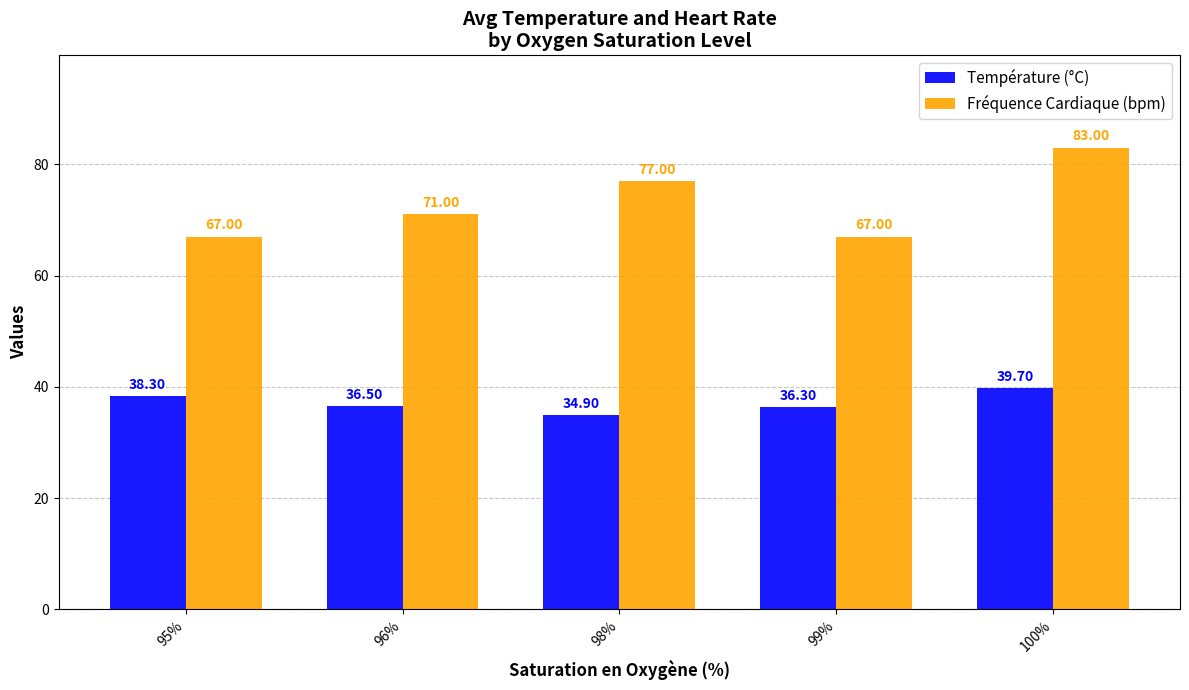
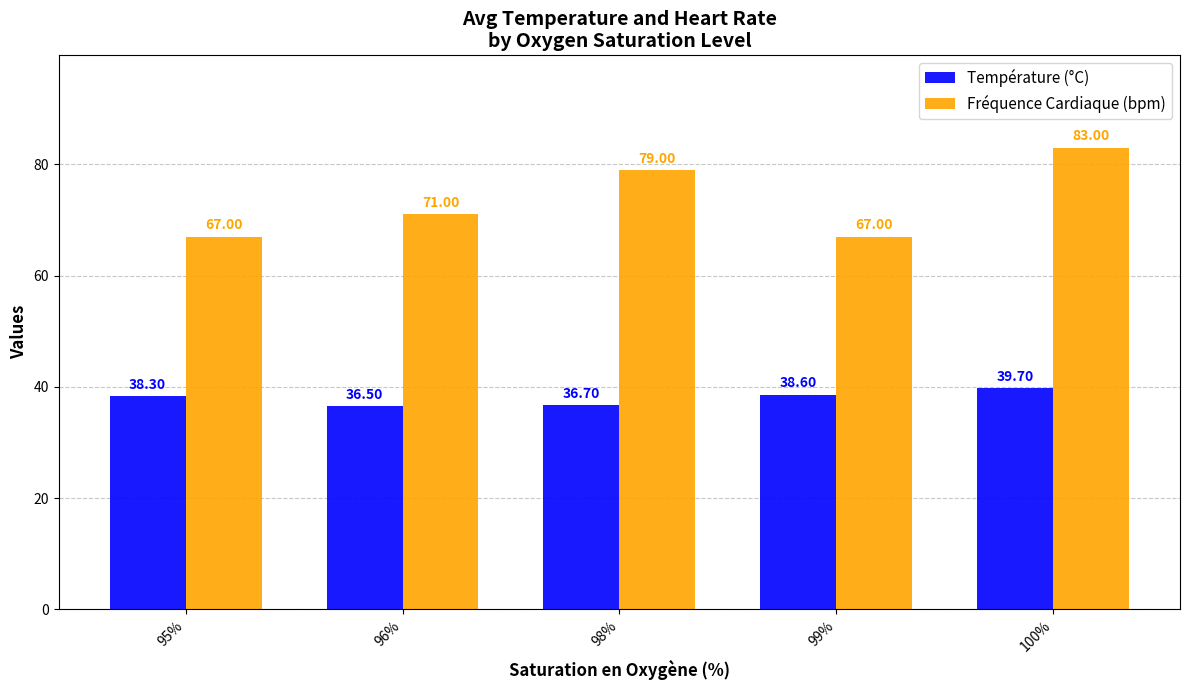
  {
    "Température (°C)": {
      "95%": 38.30,
      "96%": 36.50,
-     "98%": 34.90,
-     "99%": 36.30,
+     "98%": 36.70,
+     "99%": 38.60,
      "100%": 39.70
    },
    "Fréquence Cardiaque (bpm)": {
      "95%": 67.00,
      "96%": 71.00,
-     "98%": 77.00,
+     "98%": 79.00,
      "99%": 67.00,
      "100%": 83.00
    }
  }
